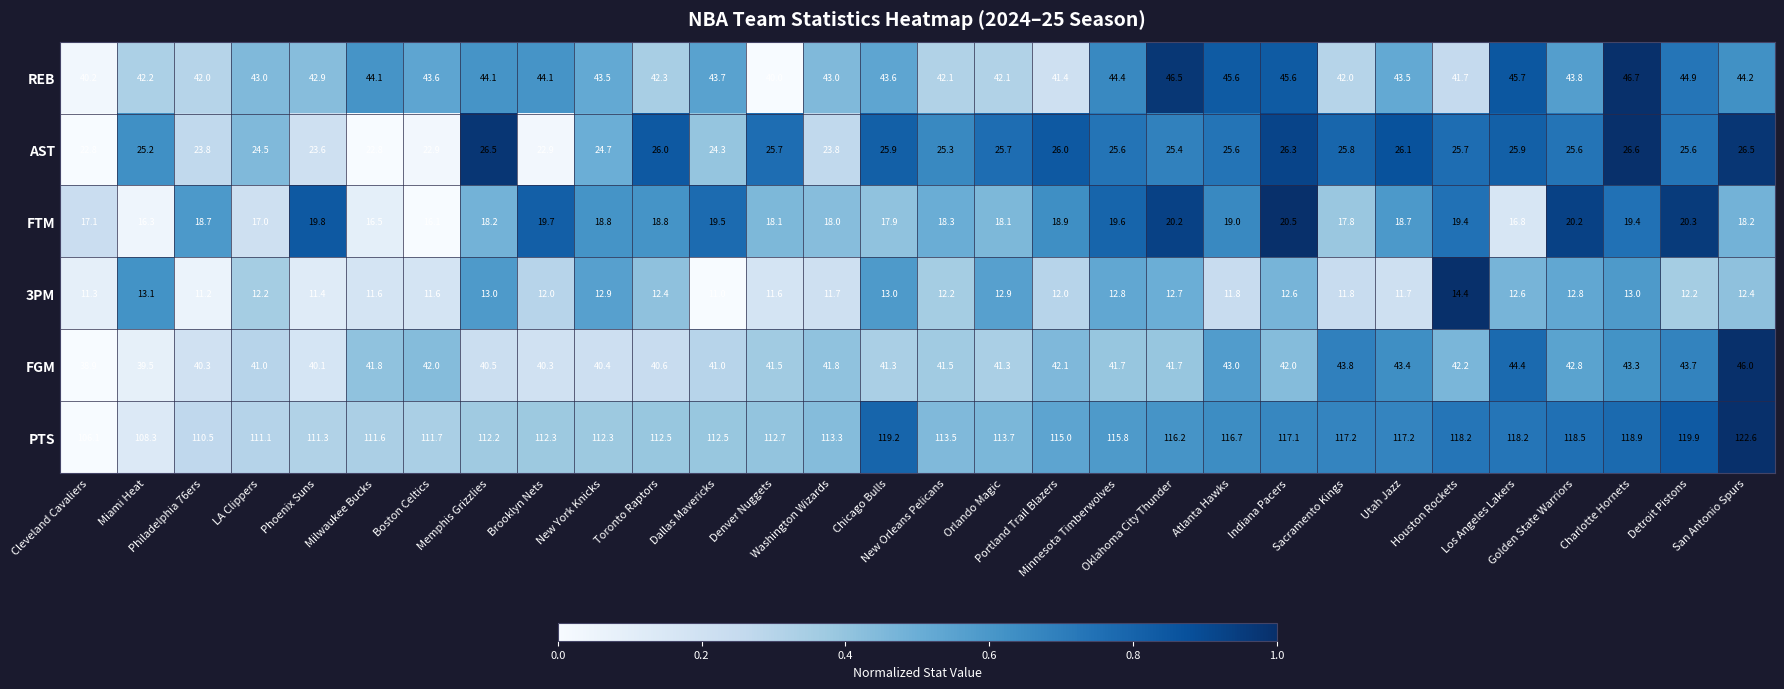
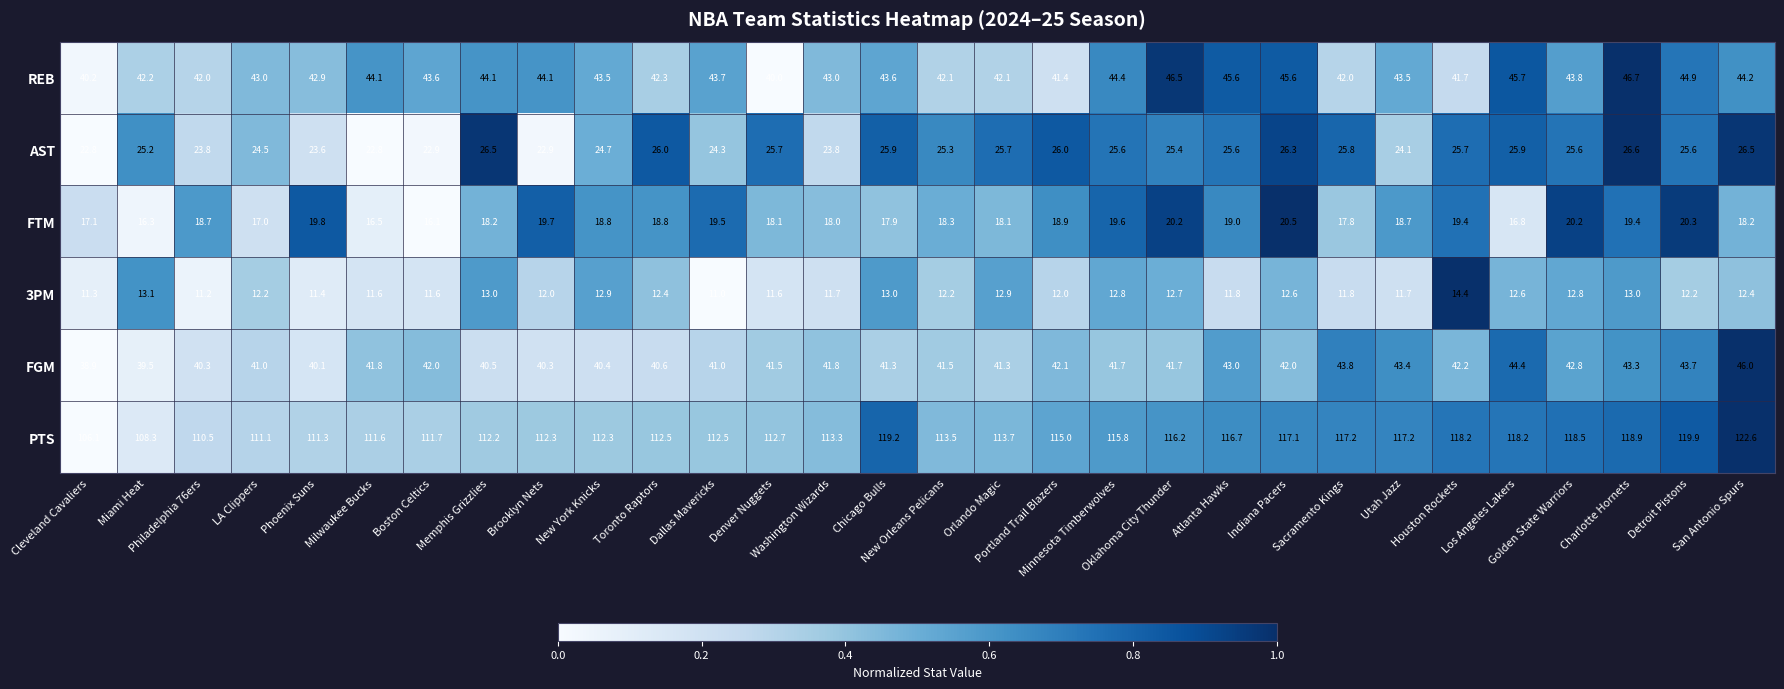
  {
    "REB": {
      "Miami Heat": 42.2,
      "Philadelphia 76ers": 42.0,
      "LA Clippers": 43.0,
      "Phoenix Suns": 42.9,
      "Milwaukee Bucks": 44.1,
      "Boston Celtics": 43.6,
      "Memphis Grizzlies": 44.1,
      "Brooklyn Nets": 44.1,
      "New York Knicks": 43.5,
      "Toronto Raptors": 42.3,
      "Dallas Mavericks": 43.7,
      "Washington Wizards": 43.0,
      "Chicago Bulls": 43.6,
      "New Orleans Pelicans": 42.1,
      "Orlando Magic": 42.1,
      "Portland Trail Blazers": 41.4,
      "Minnesota Timberwolves": 44.4,
      "Oklahoma City Thunder": 46.5,
      "Atlanta Hawks": 45.6,
      "Indiana Pacers": 45.6,
      "Sacramento Kings": 42.0,
      "Utah Jazz": 43.5,
      "Houston Rockets": 41.7,
      "Los Angeles Lakers": 45.7,
      "Golden State Warriors": 43.8,
      "Charlotte Hornets": 46.7,
      "Detroit Pistons": 44.9,
      "San Antonio Spurs": 44.2
    },
    "AST": {
      "Miami Heat": 25.2,
      "Philadelphia 76ers": 23.8,
      "LA Clippers": 24.5,
      "Phoenix Suns": 23.6,
      "Memphis Grizzlies": 26.5,
      "New York Knicks": 24.7,
      "Toronto Raptors": 26.0,
      "Dallas Mavericks": 24.3,
      "Denver Nuggets": 25.7,
      "Washington Wizards": 23.8,
      "Chicago Bulls": 25.9,
      "New Orleans Pelicans": 25.3,
      "Orlando Magic": 25.7,
      "Portland Trail Blazers": 26.0,
      "Minnesota Timberwolves": 25.6,
      "Oklahoma City Thunder": 25.4,
      "Atlanta Hawks": 25.6,
      "Indiana Pacers": 26.3,
      "Sacramento Kings": 25.8,
-     "Utah Jazz": 26.1,
+     "Utah Jazz": 24.1,
      "Houston Rockets": 25.7,
      "Los Angeles Lakers": 25.9,
      "Golden State Warriors": 25.6,
      "Charlotte Hornets": 26.6,
      "Detroit Pistons": 25.6,
      "San Antonio Spurs": 26.5
    },
    "FTM": {
      "Cleveland Cavaliers": 17.1,
      "Philadelphia 76ers": 18.7,
      "LA Clippers": 17.0,
      "Phoenix Suns": 19.8,
      "Memphis Grizzlies": 18.2,
      "Brooklyn Nets": 19.7,
      "New York Knicks": 18.8,
      "Toronto Raptors": 18.8,
      "Dallas Mavericks": 19.5,
      "Denver Nuggets": 18.1,
      "Washington Wizards": 18.0,
      "Chicago Bulls": 17.9,
      "New Orleans Pelicans": 18.3,
      "Orlando Magic": 18.1,
      "Portland Trail Blazers": 18.9,
      "Minnesota Timberwolves": 19.6,
      "Oklahoma City Thunder": 20.2,
      "Atlanta Hawks": 19.0,
      "Indiana Pacers": 20.5,
      "Sacramento Kings": 17.8,
      "Utah Jazz": 18.7,
      "Houston Rockets": 19.4,
      "Golden State Warriors": 20.2,
      "Charlotte Hornets": 19.4,
      "Detroit Pistons": 20.3,
      "San Antonio Spurs": 18.2
    },
    "3PM": {
      "Miami Heat": 13.1,
      "LA Clippers": 12.2,
      "Memphis Grizzlies": 13.0,
      "Brooklyn Nets": 12.0,
      "New York Knicks": 12.9,
      "Toronto Raptors": 12.4,
      "Washington Wizards": 11.7,
      "Chicago Bulls": 13.0,
      "New Orleans Pelicans": 12.2,
      "Orlando Magic": 12.9,
      "Portland Trail Blazers": 12.0,
      "Minnesota Timberwolves": 12.8,
      "Oklahoma City Thunder": 12.7,
      "Atlanta Hawks": 11.8,
      "Indiana Pacers": 12.6,
      "Sacramento Kings": 11.8,
      "Utah Jazz": 11.7,
      "Houston Rockets": 14.4,
      "Los Angeles Lakers": 12.6,
      "Golden State Warriors": 12.8,
      "Charlotte Hornets": 13.0,
      "Detroit Pistons": 12.2,
      "San Antonio Spurs": 12.4
    },
    "FGM": {
      "LA Clippers": 41.0,
      "Milwaukee Bucks": 41.8,
      "Boston Celtics": 42.0,
      "Memphis Grizzlies": 40.5,
      "New York Knicks": 40.4,
      "Toronto Raptors": 40.6,
      "Dallas Mavericks": 41.0,
      "Denver Nuggets": 41.5,
      "Washington Wizards": 41.8,
      "Chicago Bulls": 41.3,
      "New Orleans Pelicans": 41.5,
      "Orlando Magic": 41.3,
      "Portland Trail Blazers": 42.1,
      "Minnesota Timberwolves": 41.7,
      "Oklahoma City Thunder": 41.7,
      "Atlanta Hawks": 43.0,
      "Indiana Pacers": 42.0,
      "Sacramento Kings": 43.8,
      "Utah Jazz": 43.4,
      "Houston Rockets": 42.2,
      "Los Angeles Lakers": 44.4,
      "Golden State Warriors": 42.8,
      "Charlotte Hornets": 43.3,
      "Detroit Pistons": 43.7,
      "San Antonio Spurs": 46.0
    },
    "PTS": {
      "Philadelphia 76ers": 110.5,
      "LA Clippers": 111.1,
      "Phoenix Suns": 111.3,
      "Milwaukee Bucks": 111.6,
      "Boston Celtics": 111.7,
      "Memphis Grizzlies": 112.2,
      "Brooklyn Nets": 112.3,
      "New York Knicks": 112.3,
      "Toronto Raptors": 112.5,
      "Dallas Mavericks": 112.5,
      "Denver Nuggets": 112.7,
      "Washington Wizards": 113.3,
      "Chicago Bulls": 119.2,
      "New Orleans Pelicans": 113.5,
      "Orlando Magic": 113.7,
      "Portland Trail Blazers": 115.0,
      "Minnesota Timberwolves": 115.8,
      "Oklahoma City Thunder": 116.2,
      "Atlanta Hawks": 116.7,
      "Indiana Pacers": 117.1,
      "Sacramento Kings": 117.2,
      "Utah Jazz": 117.2,
      "Houston Rockets": 118.2,
      "Los Angeles Lakers": 118.2,
      "Golden State Warriors": 118.5,
      "Charlotte Hornets": 118.9,
      "Detroit Pistons": 119.9,
      "San Antonio Spurs": 122.6
    }
  }
